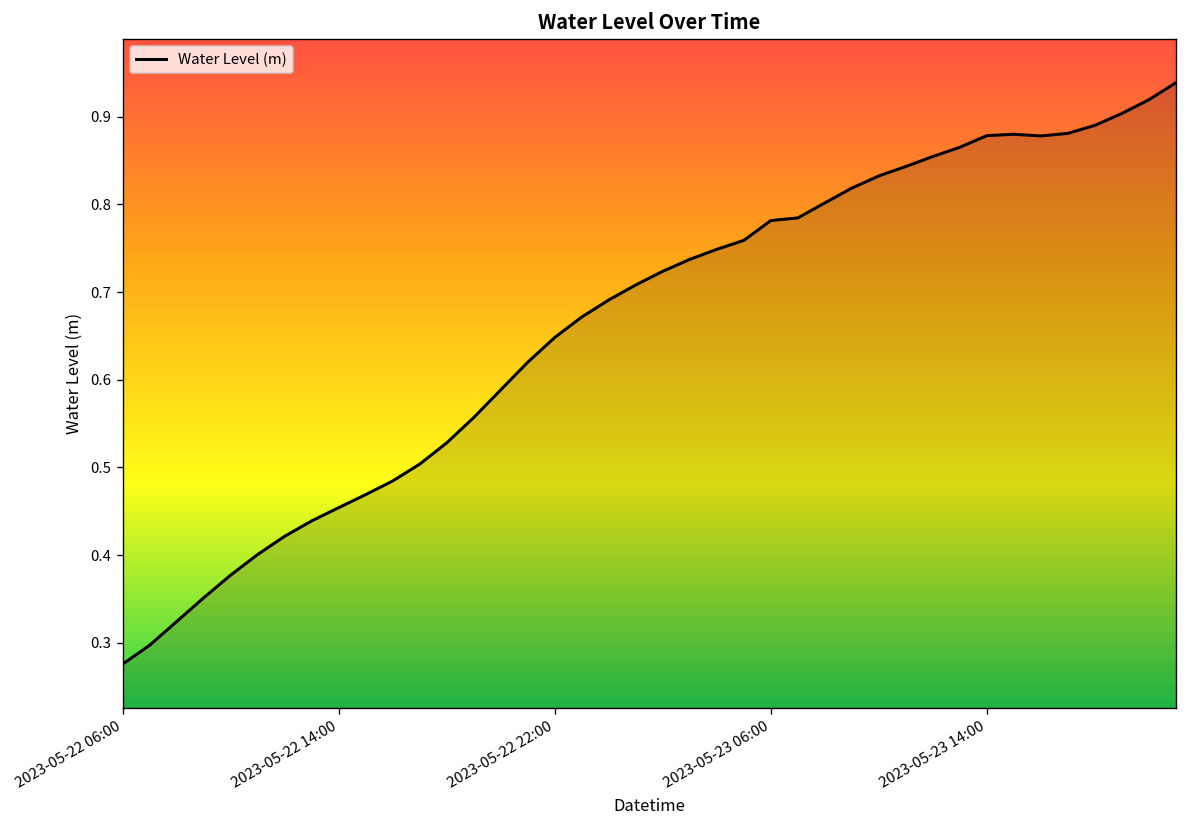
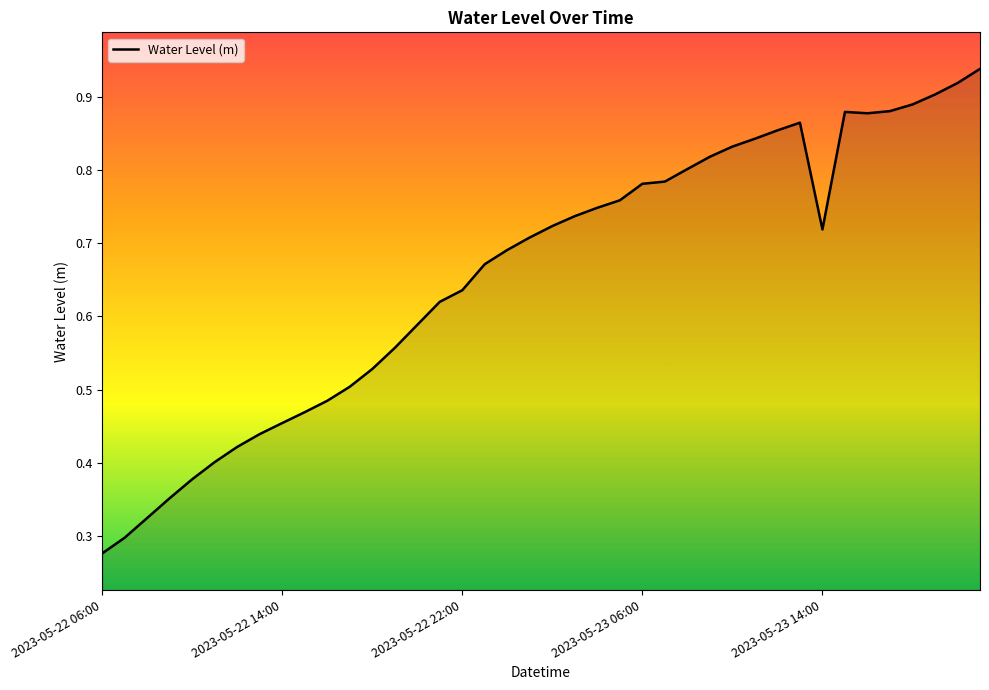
  {
    "2023-05-22 06:00": 0.28,
    "2023-05-22 14:00": 0.45,
-   "2023-05-22 22:00": 0.65,
+   "2023-05-22 22:00": 0.64,
    "2023-05-23 06:00": 0.78,
-   "2023-05-23 14:00": 0.88
+   "2023-05-23 14:00": 0.72
  }
